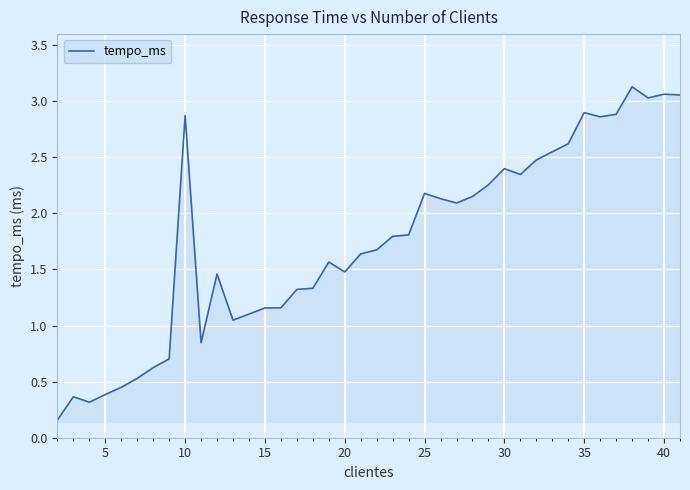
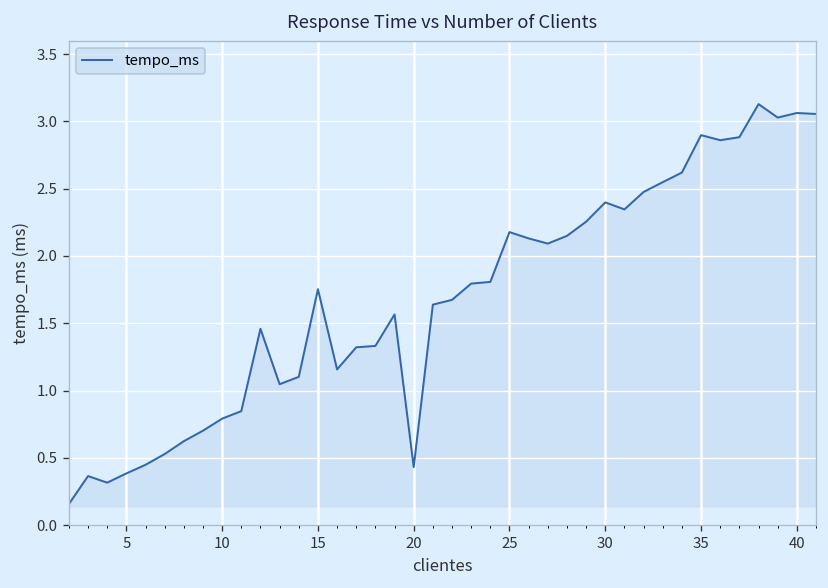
  {
    "5": 0.39,
-   "10": 2.87,
-   "15": 1.16,
-   "20": 1.48,
+   "10": 0.79,
+   "15": 1.75,
+   "20": 0.43,
    "25": 2.18,
    "30": 2.40,
    "35": 2.90,
    "40": 3.06
  }
